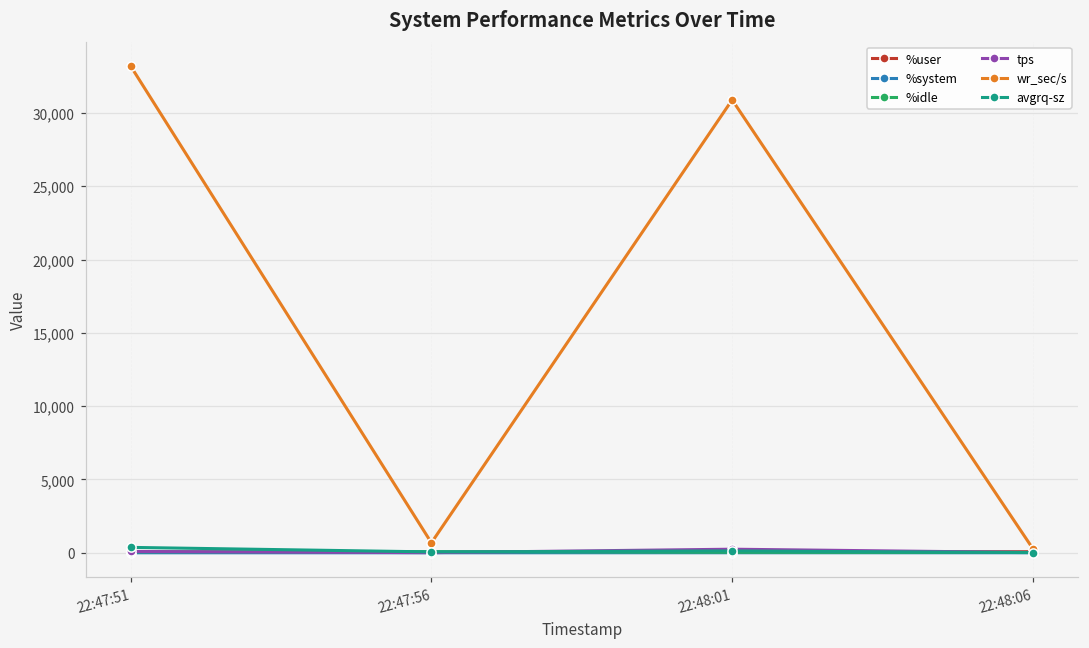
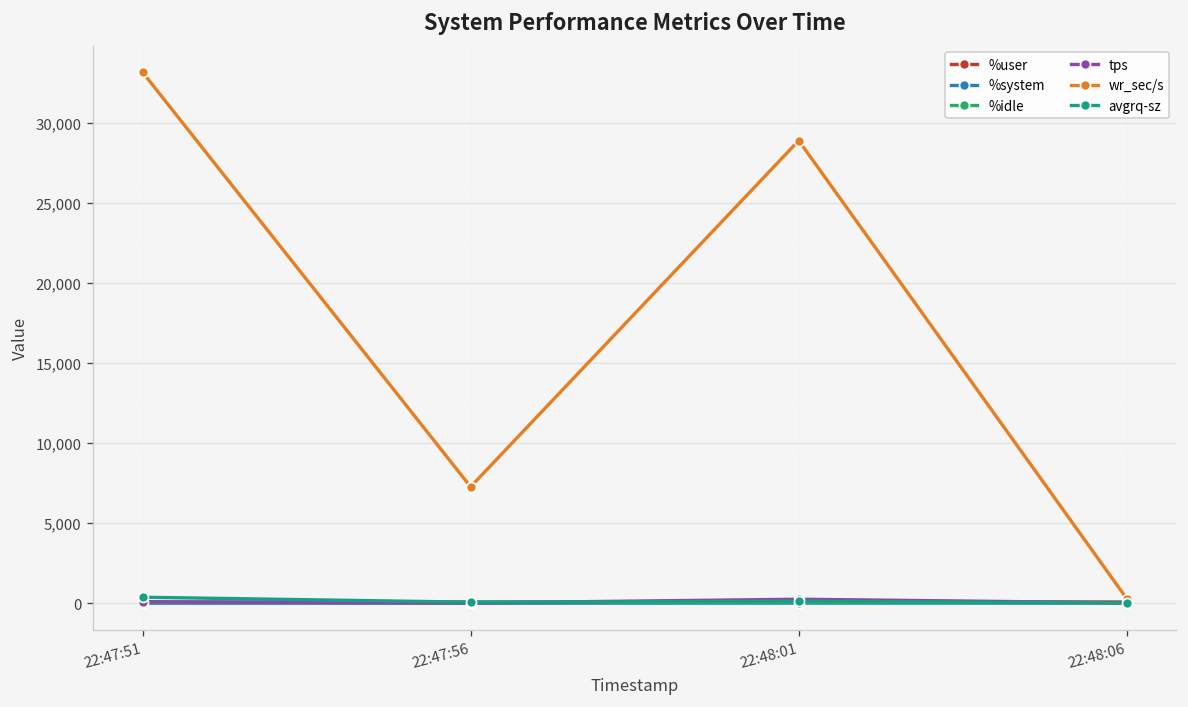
  {
    "wr_sec/s": {
      "22:47:51": "33,200",
-     "22:47:56": "700",
-     "22:48:01": "30,900",
+     "22:47:56": "7,300",
+     "22:48:01": "28,900",
      "22:48:06": "300"
    }
  }
